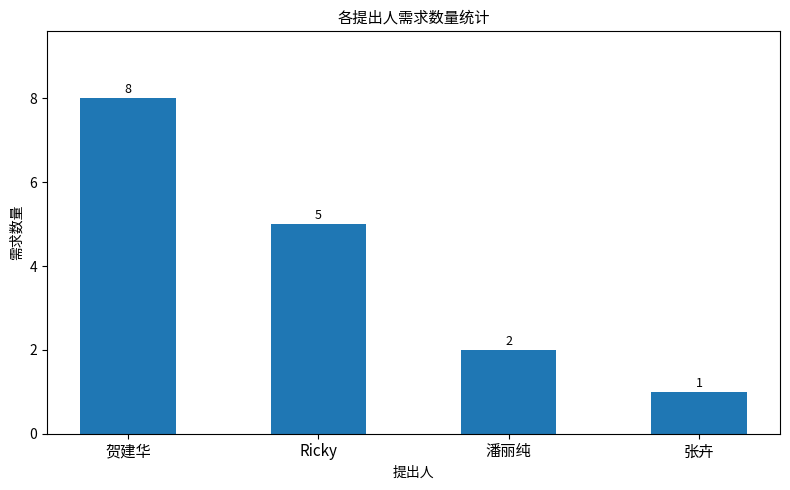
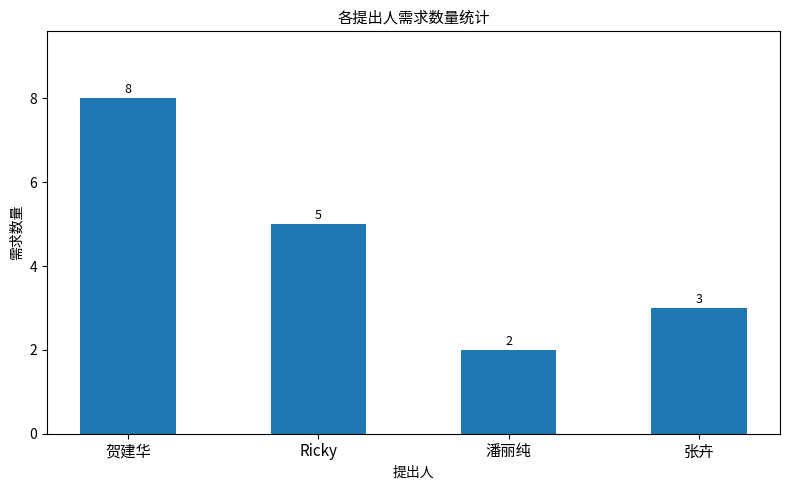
  {
    "贺建华": 8,
    "Ricky": 5,
    "潘丽纯": 2,
-   "张卉": 1
+   "张卉": 3
  }
